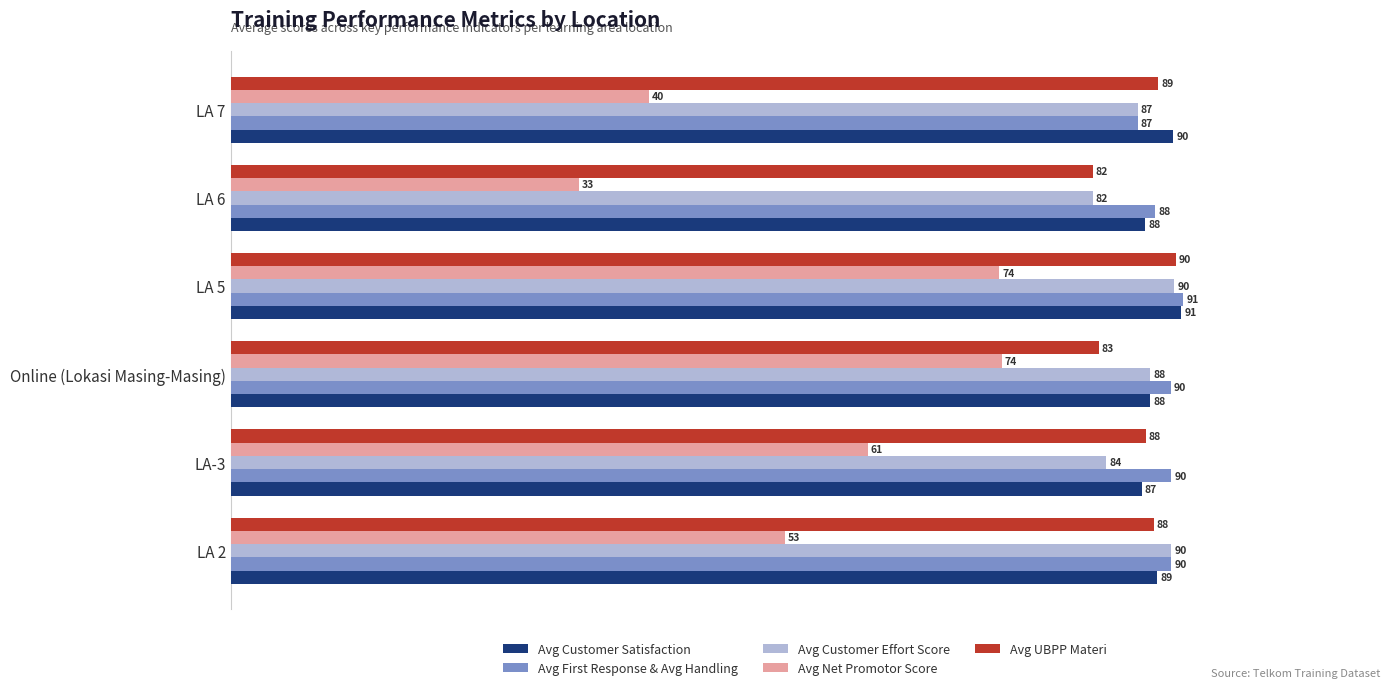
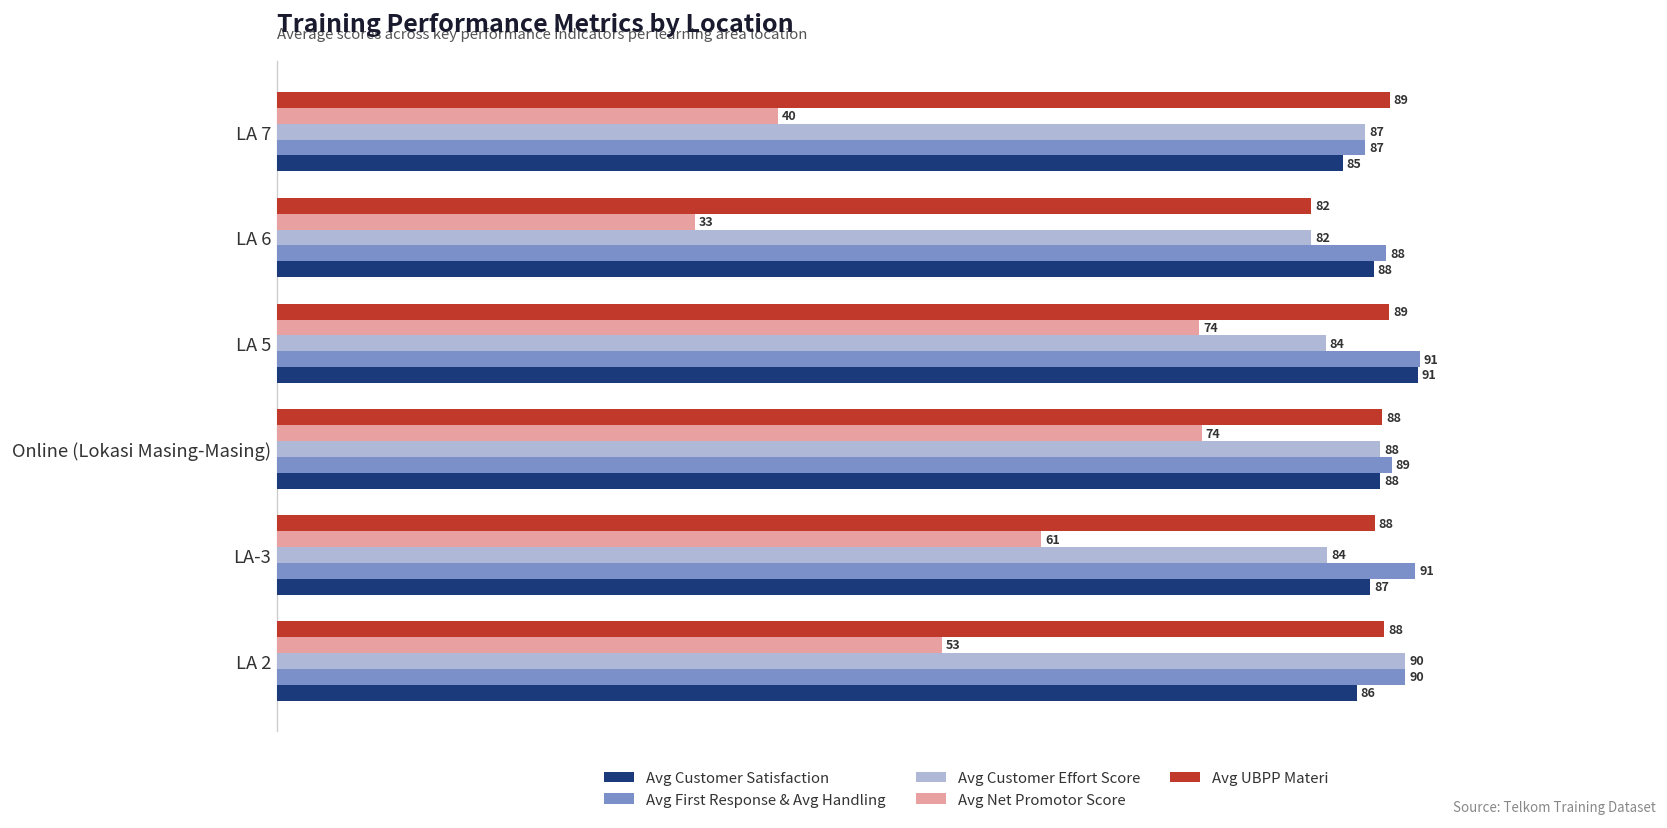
  {
    "Avg Customer Satisfaction": {
-     "LA 7": 90,
+     "LA 7": 85,
      "LA 6": 88,
      "LA 5": 91,
      "Online (Lokasi Masing-Masing)": 88,
      "LA-3": 87,
-     "LA 2": 89
+     "LA 2": 86
    },
    "Avg First Response & Avg Handling": {
      "LA 7": 87,
      "LA 6": 88,
      "LA 5": 91,
-     "Online (Lokasi Masing-Masing)": 90,
-     "LA-3": 90,
+     "Online (Lokasi Masing-Masing)": 89,
+     "LA-3": 91,
      "LA 2": 90
    },
    "Avg Customer Effort Score": {
      "LA 7": 87,
      "LA 6": 82,
-     "LA 5": 90,
+     "LA 5": 84,
      "Online (Lokasi Masing-Masing)": 88,
      "LA-3": 84,
      "LA 2": 90
    },
    "Avg Net Promotor Score": {
      "LA 7": 40,
      "LA 6": 33,
      "LA 5": 74,
      "Online (Lokasi Masing-Masing)": 74,
      "LA-3": 61,
      "LA 2": 53
    },
    "Avg UBPP Materi": {
      "LA 7": 89,
      "LA 6": 82,
-     "LA 5": 90,
-     "Online (Lokasi Masing-Masing)": 83,
+     "LA 5": 89,
+     "Online (Lokasi Masing-Masing)": 88,
      "LA-3": 88,
      "LA 2": 88
    }
  }
